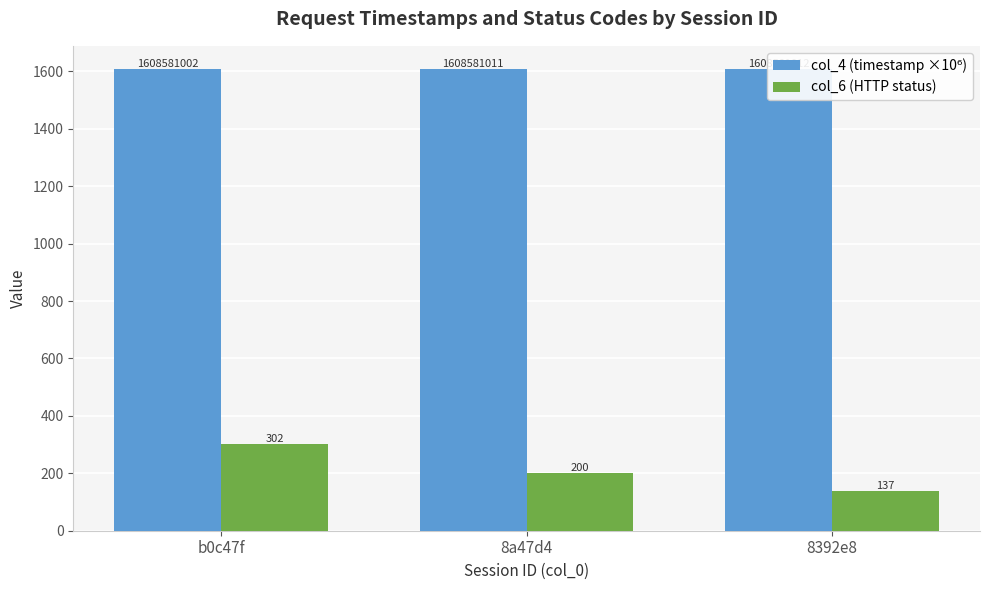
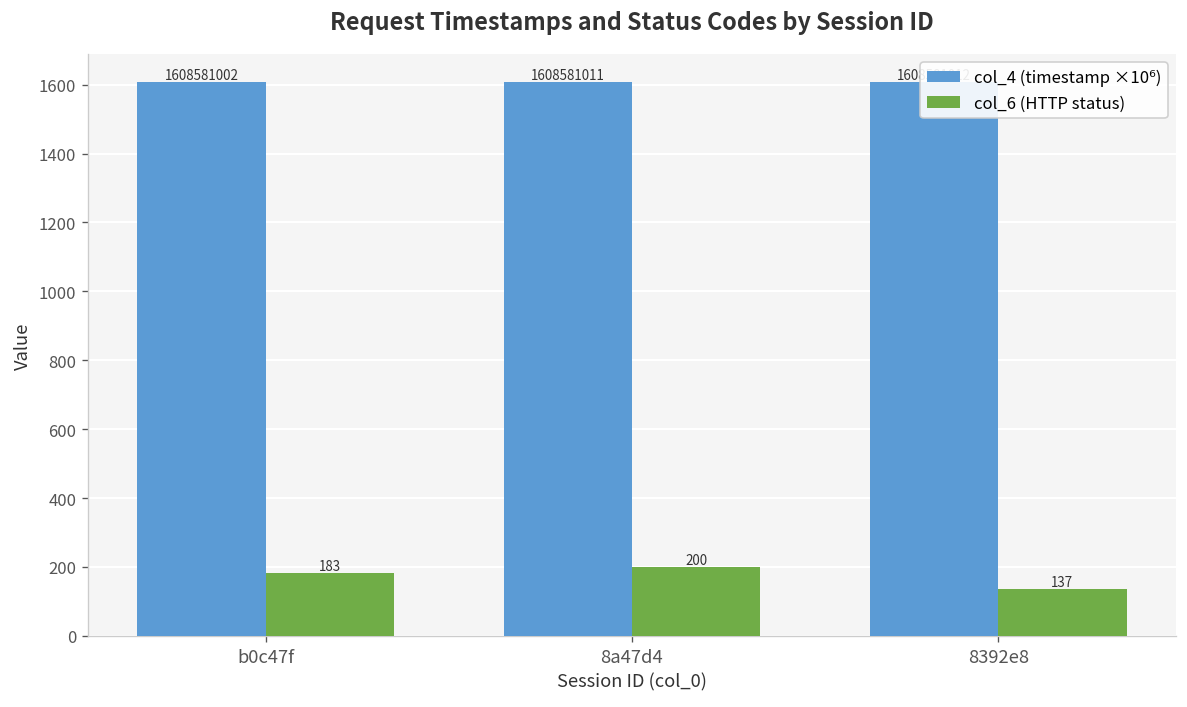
  {
    "col_6 (HTTP status)": {
-     "b0c47f": 302,
+     "b0c47f": 183,
      "8a47d4": 200,
      "8392e8": 137
    }
  }
